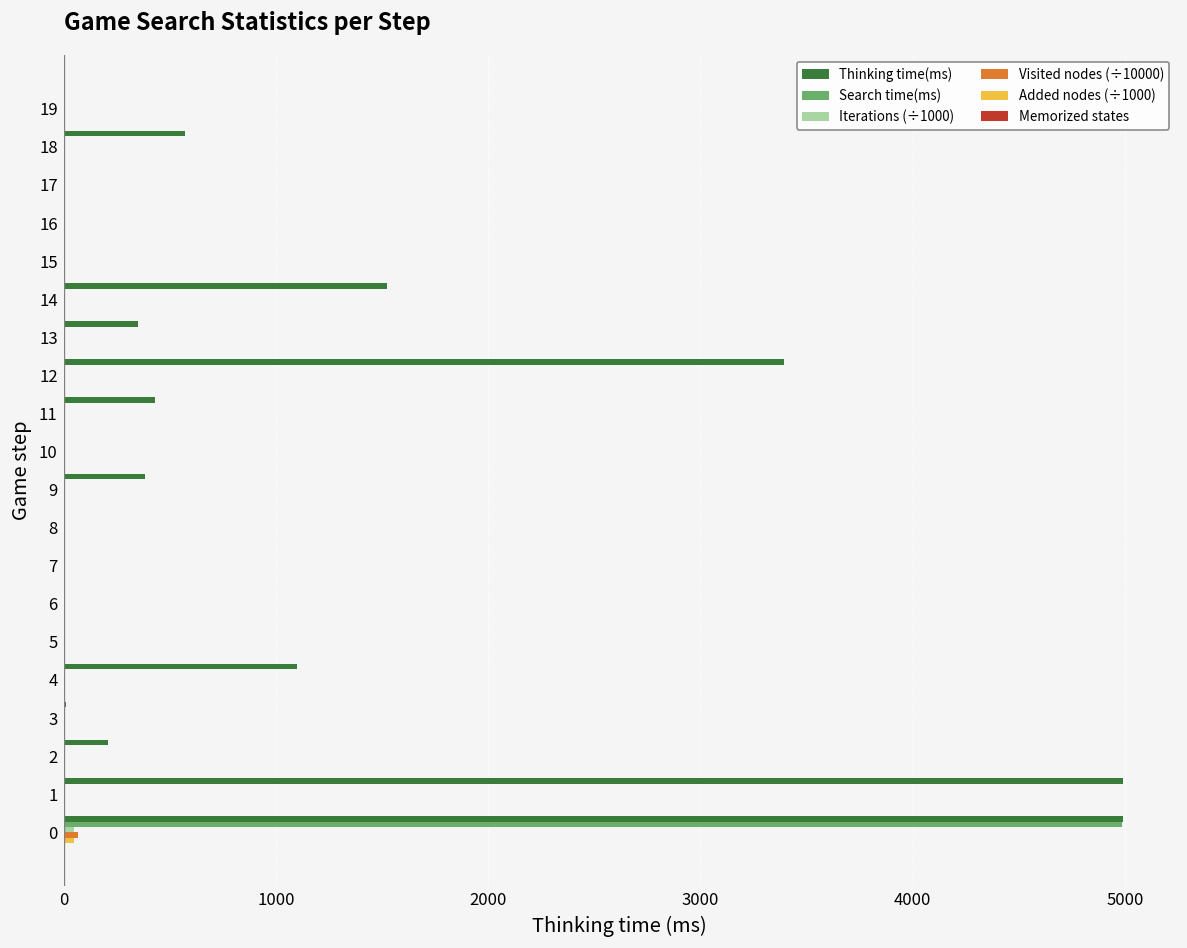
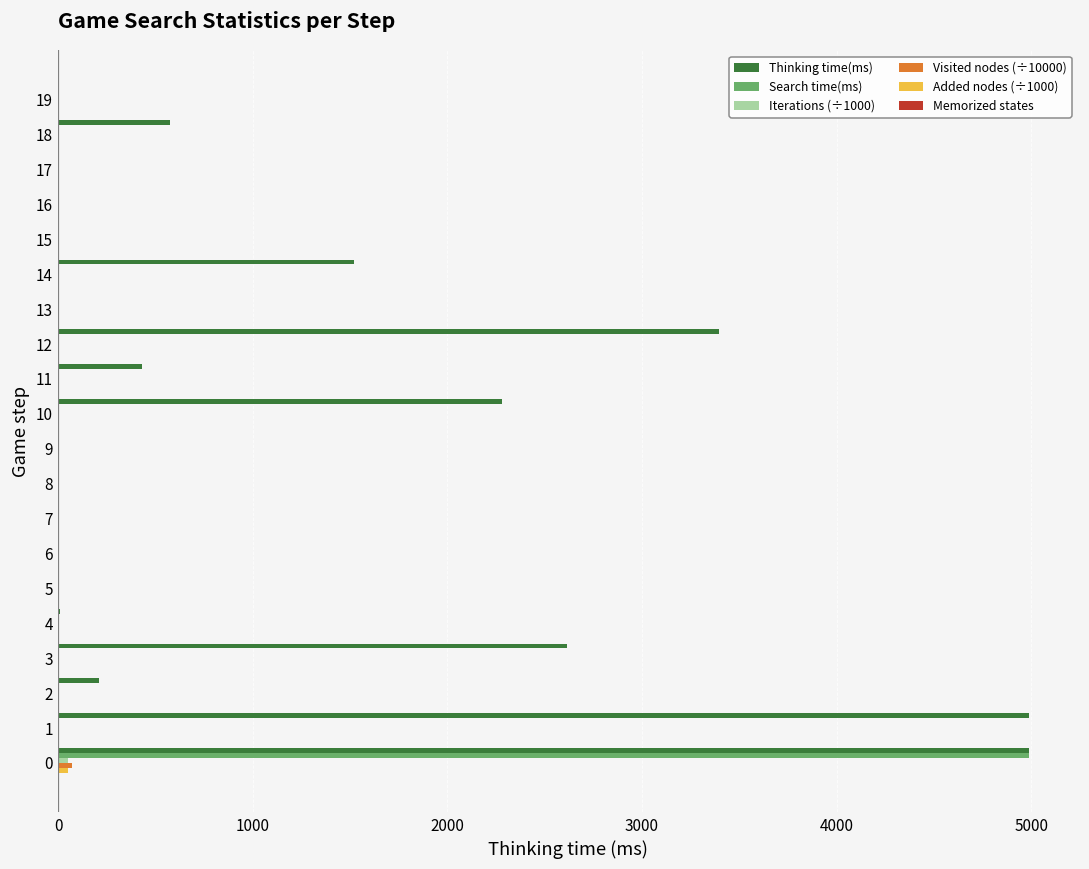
  {
    "Thinking time(ms)": {
      "19": 0,
      "18": 570,
      "17": 0,
      "16": 0,
      "15": 0,
      "14": 1520,
-     "13": 350,
+     "13": 0,
      "12": 3390,
      "11": 430,
-     "10": 0,
-     "9": 380,
+     "10": 2280,
+     "9": 0,
      "8": 0,
      "7": 0,
      "6": 0,
      "5": 0,
-     "4": 1100,
-     "3": 10,
+     "4": 10,
+     "3": 2610,
      "2": 210,
      "1": 4990,
      "0": 4990
    },
    "Search time(ms)": {
      "19": 0,
      "18": 0,
      "17": 0,
      "16": 0,
      "15": 0,
      "14": 0,
      "13": 0,
      "12": 0,
      "11": 0,
      "10": 0,
      "9": 0,
      "8": 0,
      "7": 0,
      "6": 0,
      "5": 0,
      "4": 0,
      "3": 0,
      "2": 0,
      "1": 0,
      "0": 4990
    },
    "Iterations (÷1000)": {
      "19": 0,
      "18": 0,
      "17": 0,
      "16": 0,
      "15": 0,
      "14": 0,
      "13": 0,
      "12": 0,
      "11": 0,
      "10": 0,
      "9": 0,
      "8": 0,
      "7": 0,
      "6": 0,
      "5": 0,
      "4": 0,
      "3": 0,
      "2": 0,
      "1": 0,
      "0": 50
    },
    "Visited nodes (÷10000)": {
      "19": 0,
      "18": 0,
      "17": 0,
      "16": 0,
      "15": 0,
      "14": 0,
      "13": 0,
      "12": 0,
      "11": 0,
      "10": 0,
      "9": 0,
      "8": 0,
      "7": 0,
      "6": 0,
      "5": 0,
      "4": 0,
      "3": 0,
      "2": 0,
      "1": 0,
      "0": 70
    },
    "Added nodes (÷1000)": {
      "19": 0,
      "18": 0,
      "17": 0,
      "16": 0,
      "15": 0,
      "14": 0,
      "13": 0,
      "12": 0,
      "11": 0,
      "10": 0,
      "9": 0,
      "8": 0,
      "7": 0,
      "6": 0,
      "5": 0,
      "4": 0,
      "3": 0,
      "2": 0,
      "1": 0,
      "0": 50
    },
    "Memorized states": {
      "19": 0,
      "18": 0,
      "17": 0,
      "16": 0,
      "15": 0,
      "14": 0,
      "13": 0,
      "12": 0,
      "11": 0,
      "10": 0,
      "9": 0,
      "8": 0,
      "7": 0,
      "6": 0,
      "5": 0,
      "4": 0,
      "3": 0,
      "2": 0,
      "1": 0,
      "0": 0
    }
  }
